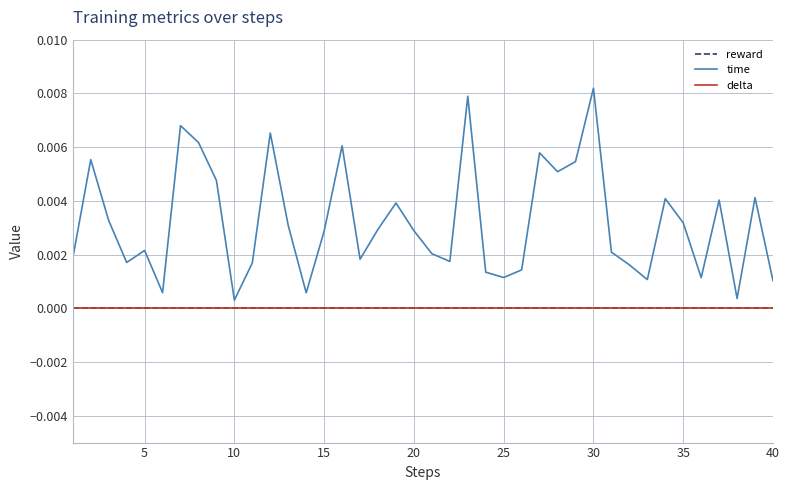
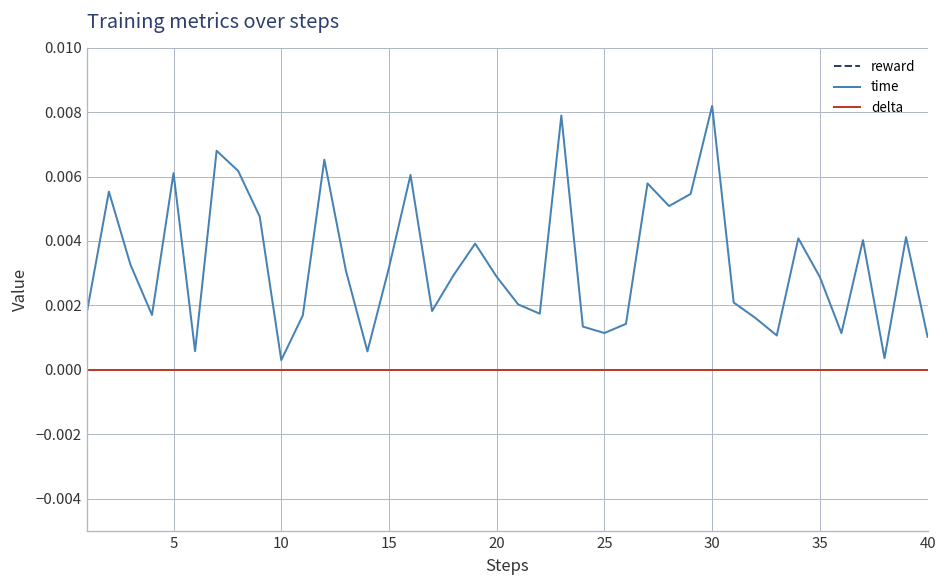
  {
    "delta": {
      "5": 0.0000,
      "10": 0.0000,
      "15": 0.0000,
      "20": 0.0000,
      "25": 0.0000,
      "30": 0.0000,
      "35": 0.0000,
      "40": 0.0000
    },
    "time": {
-     "5": 0.0022,
+     "5": 0.0061,
      "10": 0.0003,
-     "15": 0.0029,
+     "15": 0.0032,
      "20": 0.0029,
      "25": 0.0011,
      "30": 0.0082,
-     "35": 0.0032,
+     "35": 0.0029,
      "40": 0.0010
    }
  }
